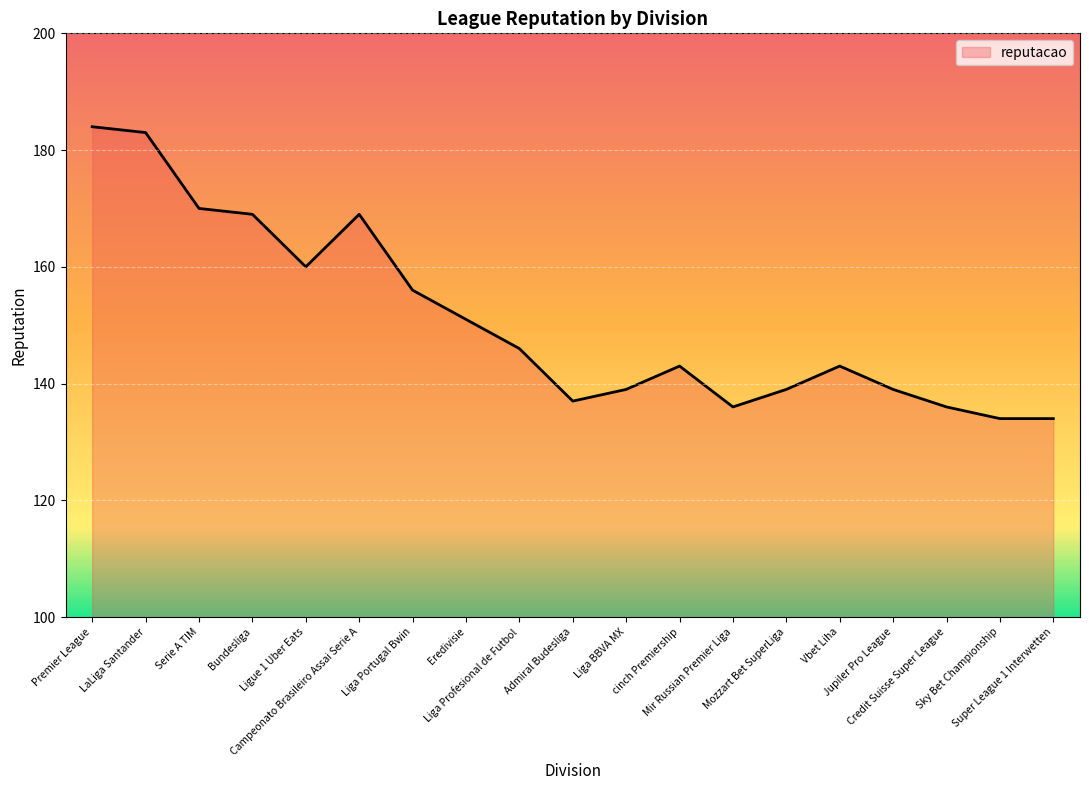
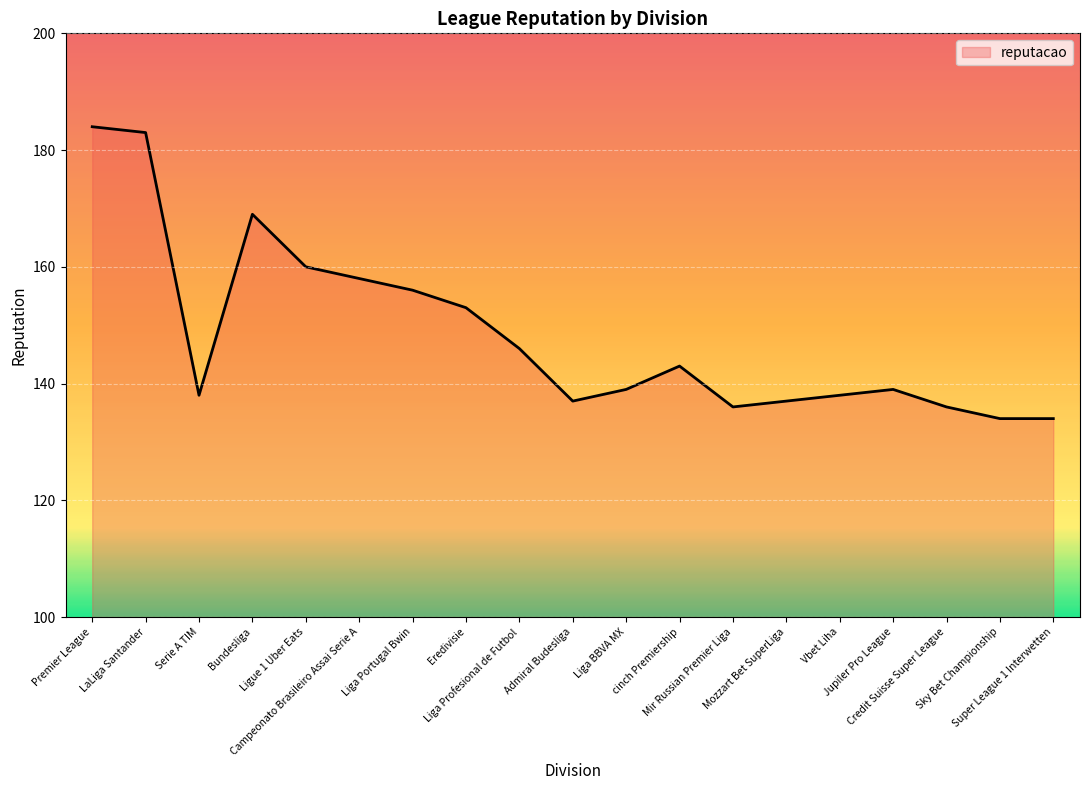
  {
    "Premier League": 184,
    "LaLiga Santander": 183,
-   "Serie A TIM": 170,
+   "Serie A TIM": 138,
    "Bundesliga": 169,
    "Ligue 1 Uber Eats": 160,
-   "Campeonato Brasileiro Assai Serie A": 169,
+   "Campeonato Brasileiro Assai Serie A": 158,
    "Liga Portugal Bwin": 156,
-   "Eredivisie": 151,
+   "Eredivisie": 153,
    "Liga Profesional de Futbol": 146,
    "Admiral Budesliga": 137,
    "Liga BBVA MX": 139,
    "cinch Premiership": 143,
    "Mir Russian Premier Liga": 136,
-   "Mozzart Bet SuperLiga": 139,
-   "Vbet Liha": 143,
+   "Mozzart Bet SuperLiga": 137,
+   "Vbet Liha": 138,
    "Jupiler Pro League": 139,
    "Credit Suisse Super League": 136,
    "Sky Bet Championship": 134,
    "Super League 1 Interwetten": 134
  }
